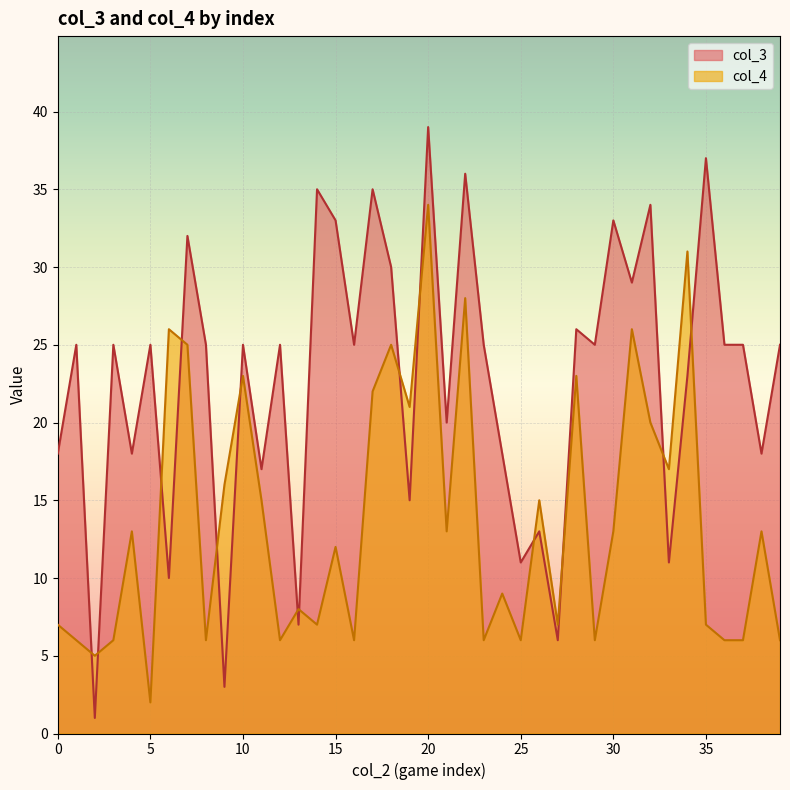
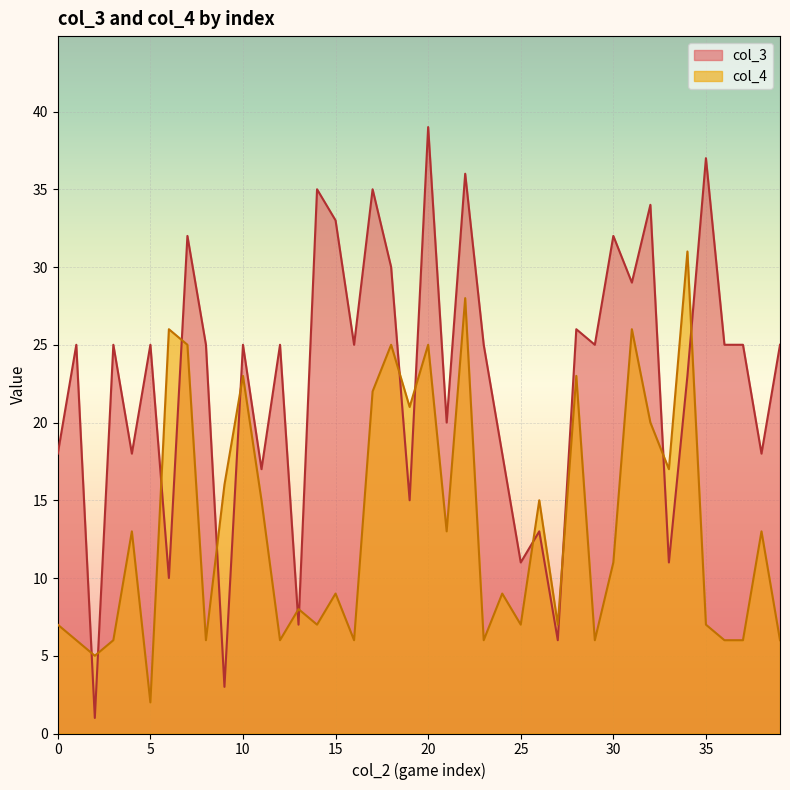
  {
    "col_3": {
      "0": 18,
      "5": 25,
      "10": 25,
      "15": 33,
      "20": 39,
      "25": 11,
-     "30": 33,
+     "30": 32,
      "35": 37
    },
    "col_4": {
      "0": 7,
      "5": 2,
      "10": 23,
-     "15": 12,
-     "20": 34,
-     "25": 6,
-     "30": 13,
+     "15": 9,
+     "20": 25,
+     "25": 7,
+     "30": 11,
      "35": 7
    }
  }
